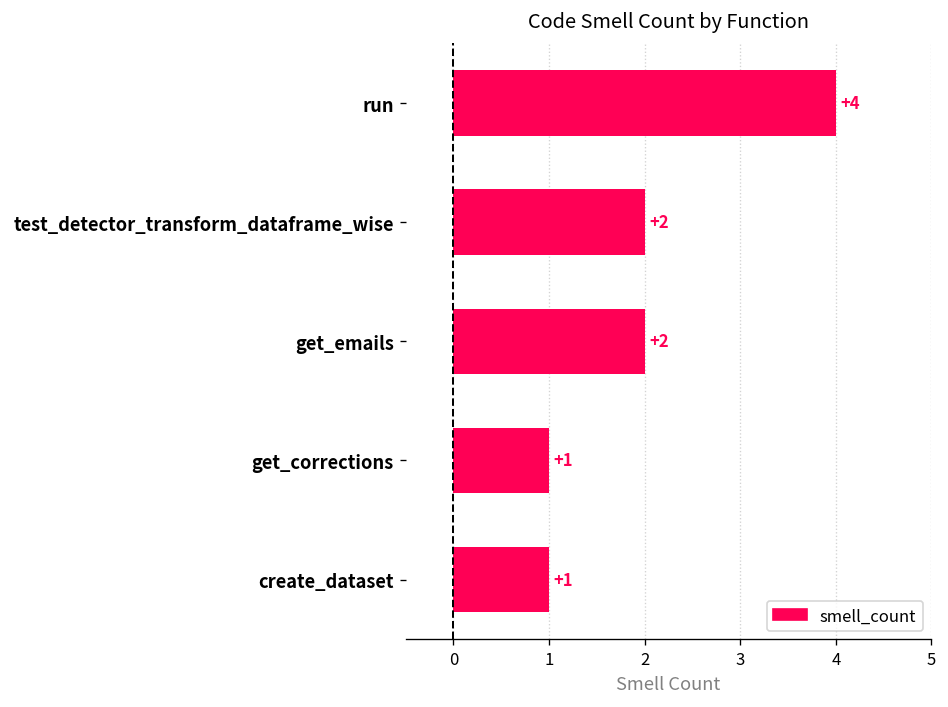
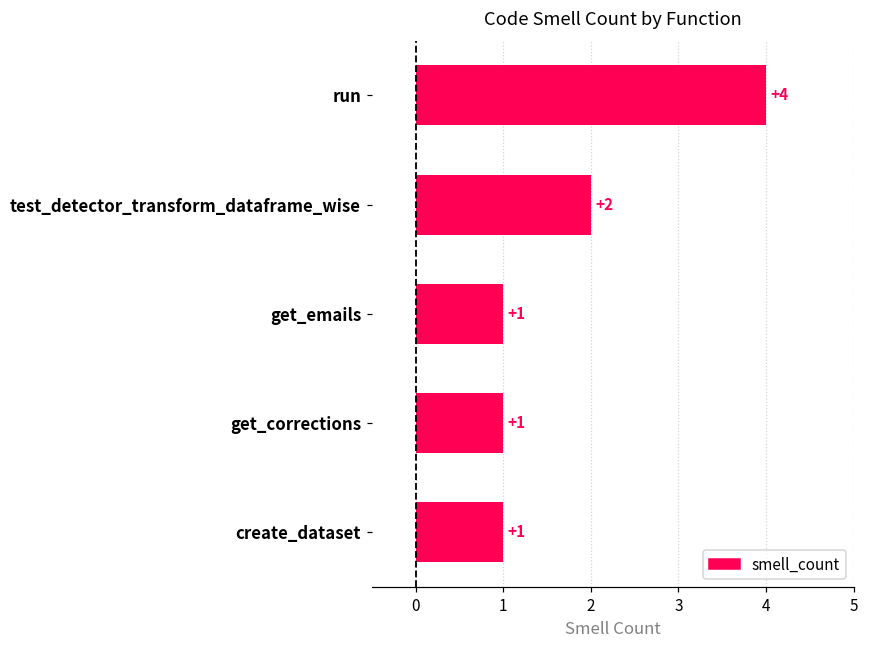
  {
    "run": "+4",
    "test_detector_transform_dataframe_wise": "+2",
-   "get_emails": "+2",
+   "get_emails": "+1",
    "get_corrections": "+1",
    "create_dataset": "+1"
  }
